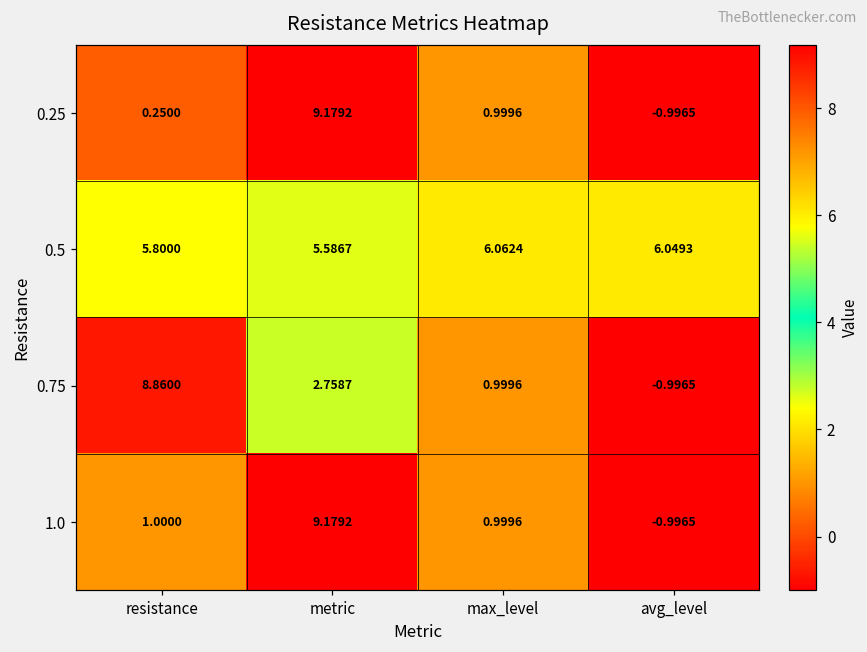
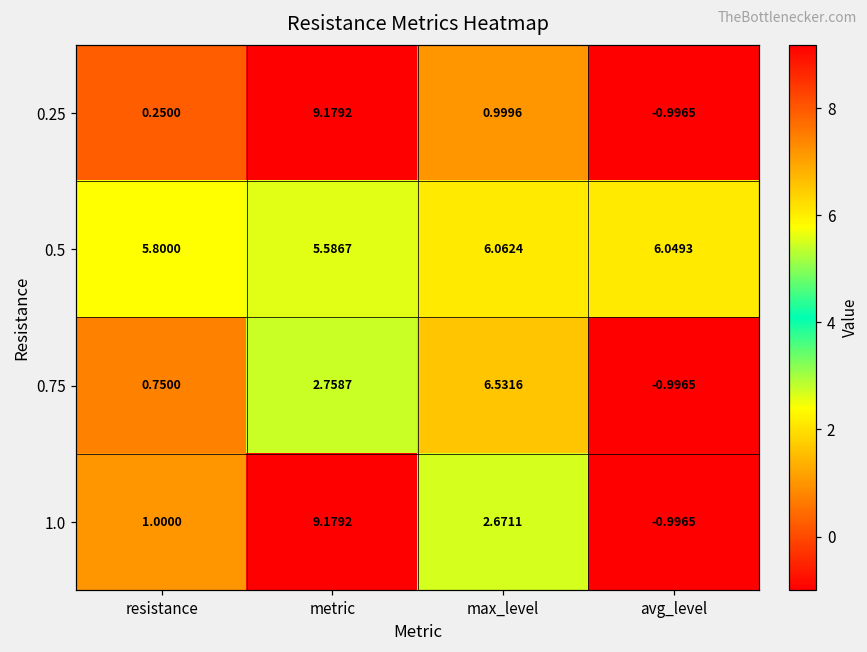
  {
    "0.25": {
      "resistance": 0.2500,
      "metric": 9.1792,
      "max_level": 0.9996,
      "avg_level": -0.9965
    },
    "0.5": {
      "resistance": 5.8000,
      "metric": 5.5867,
      "max_level": 6.0624,
      "avg_level": 6.0493
    },
    "0.75": {
-     "resistance": 8.8600,
+     "resistance": 0.7500,
      "metric": 2.7587,
-     "max_level": 0.9996,
+     "max_level": 6.5316,
      "avg_level": -0.9965
    },
    "1.0": {
      "resistance": 1.0000,
      "metric": 9.1792,
-     "max_level": 0.9996,
+     "max_level": 2.6711,
      "avg_level": -0.9965
    }
  }
